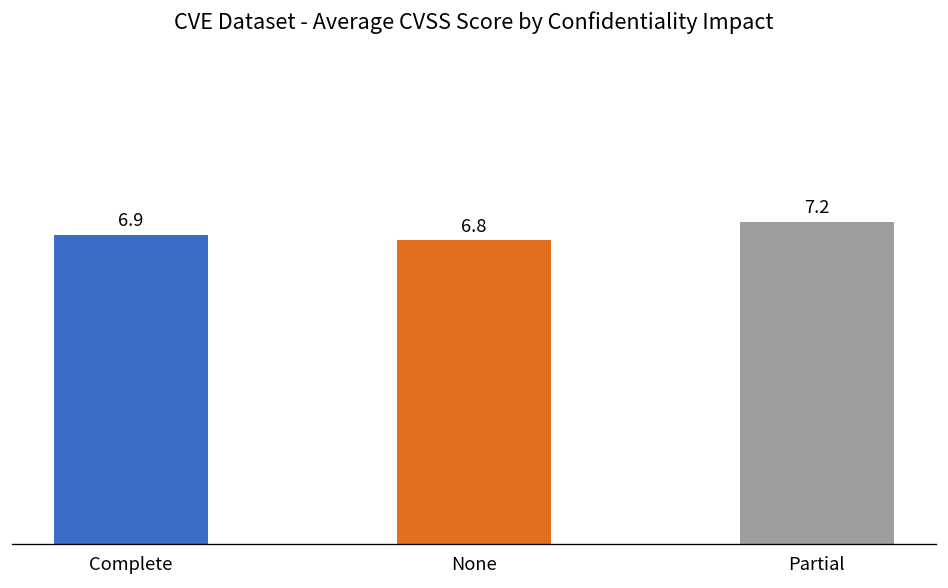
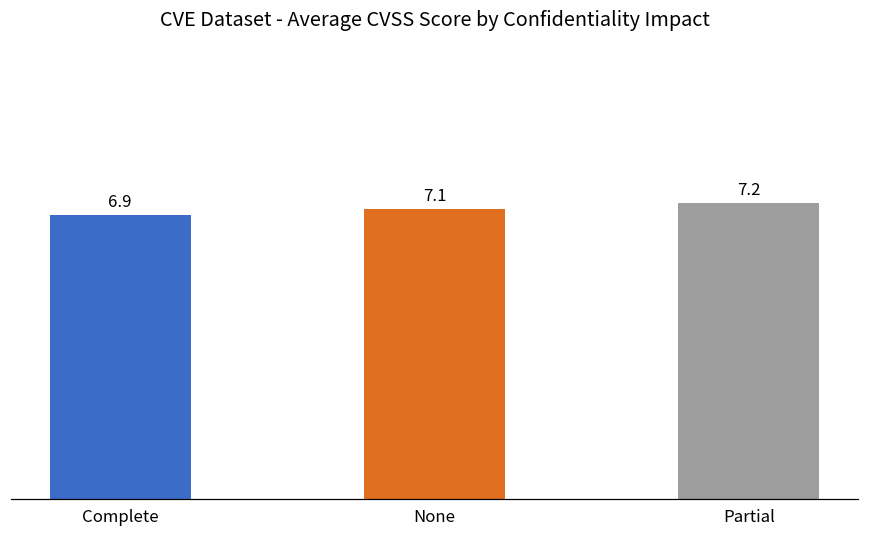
  {
    "Complete": 6.9,
-   "None": 6.8,
+   "None": 7.1,
    "Partial": 7.2
  }
